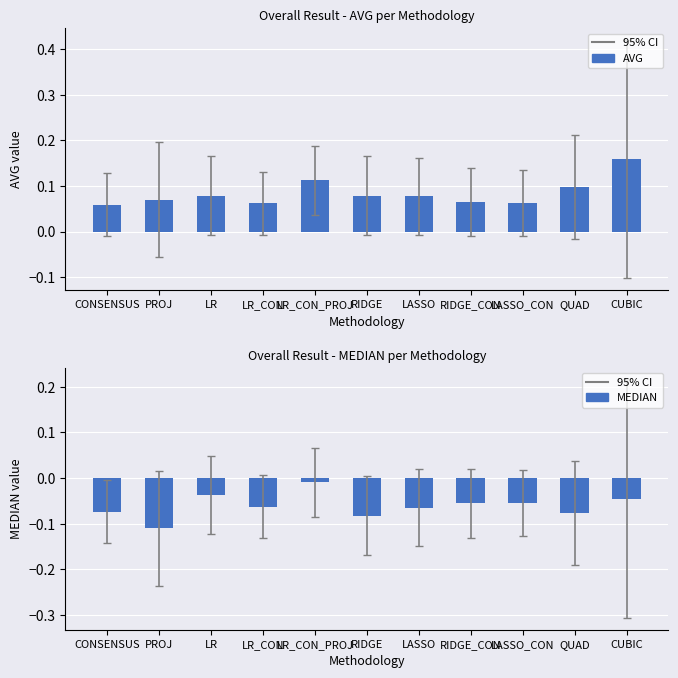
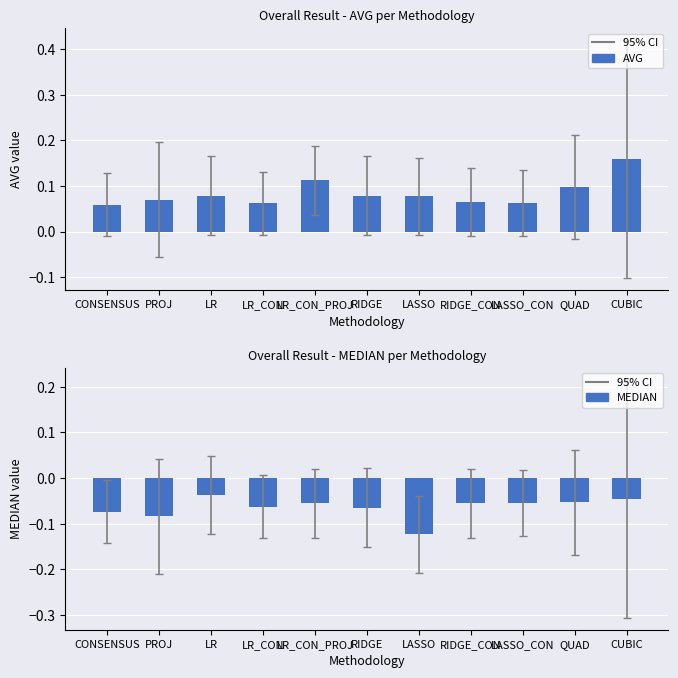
  {
    "Overall Result - AVG per Methodology": {
      "AVG": {
        "CONSENSUS": 0.06,
        "PROJ": 0.07,
        "LR": 0.08,
        "LR_CON_PROJ": 0.11,
        "RIDGE": 0.08,
        "LASSO": 0.08,
        "QUAD": 0.10,
        "CUBIC": 0.16
      }
    },
    "Overall Result - MEDIAN per Methodology": {
      "MEDIAN": {
        "CONSENSUS": -0.07,
-       "PROJ": -0.11,
+       "PROJ": -0.08,
        "LR": -0.04,
-       "LR_CON_PROJ": -0.01,
-       "RIDGE": -0.08,
-       "LASSO": -0.07,
-       "QUAD": -0.08,
+       "LR_CON_PROJ": -0.05,
+       "RIDGE": -0.06,
+       "LASSO": -0.12,
+       "QUAD": -0.05,
        "CUBIC": -0.05
      }
    }
  }
